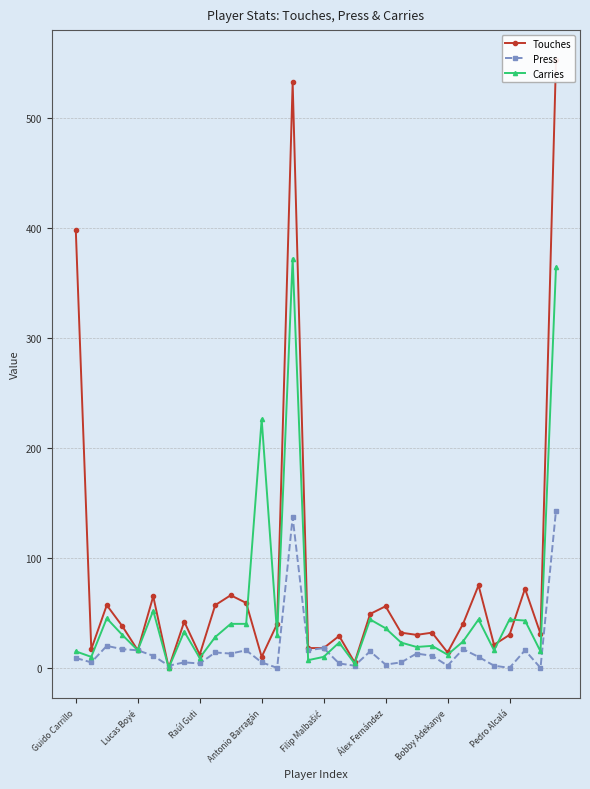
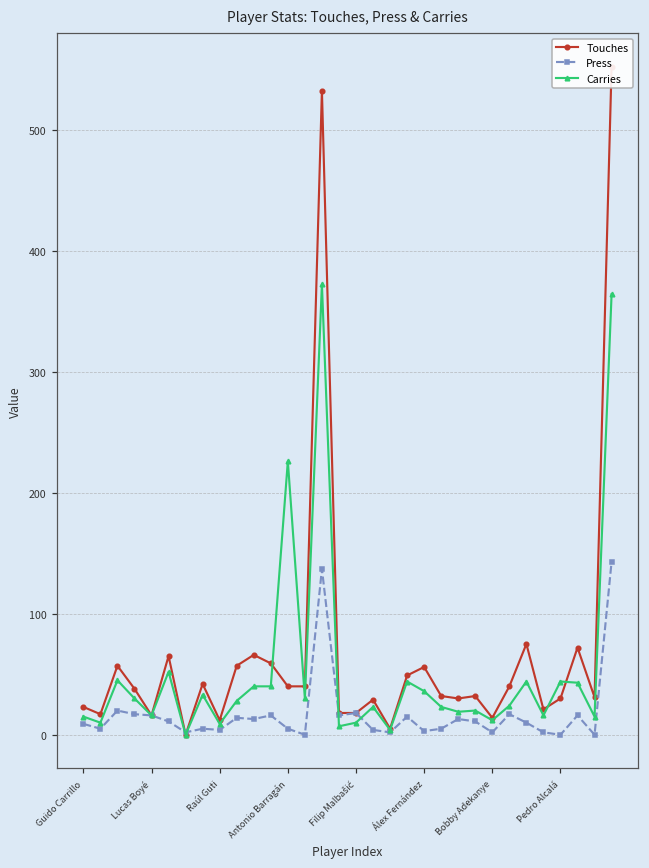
  {
    "Touches": {
-     "Guido Carrillo": 398,
+     "Guido Carrillo": 23,
      "Raúl Guti": 12,
-     "Antonio Barragán": 10,
+     "Antonio Barragán": 40,
      "Álex Fernández": 56,
      "Pedro Alcalá": 30
    },
    "Press": {
      "Guido Carrillo": 9,
      "Raúl Guti": 4,
      "Antonio Barragán": 5,
      "Álex Fernández": 3,
      "Bobby Adekanye": 2,
      "Pedro Alcalá": 0
    },
    "Carries": {
      "Guido Carrillo": 15,
      "Raúl Guti": 9,
      "Antonio Barragán": 226,
      "Filip Malbašić": 10,
      "Álex Fernández": 36,
      "Pedro Alcalá": 44
    }
  }
